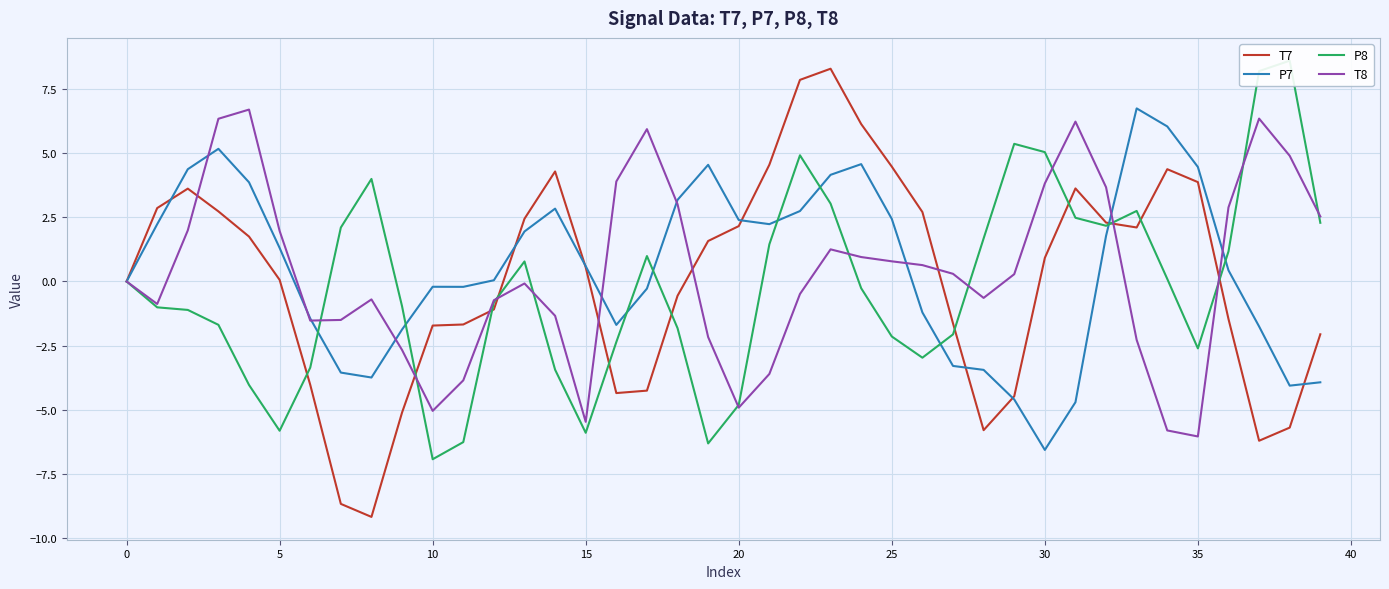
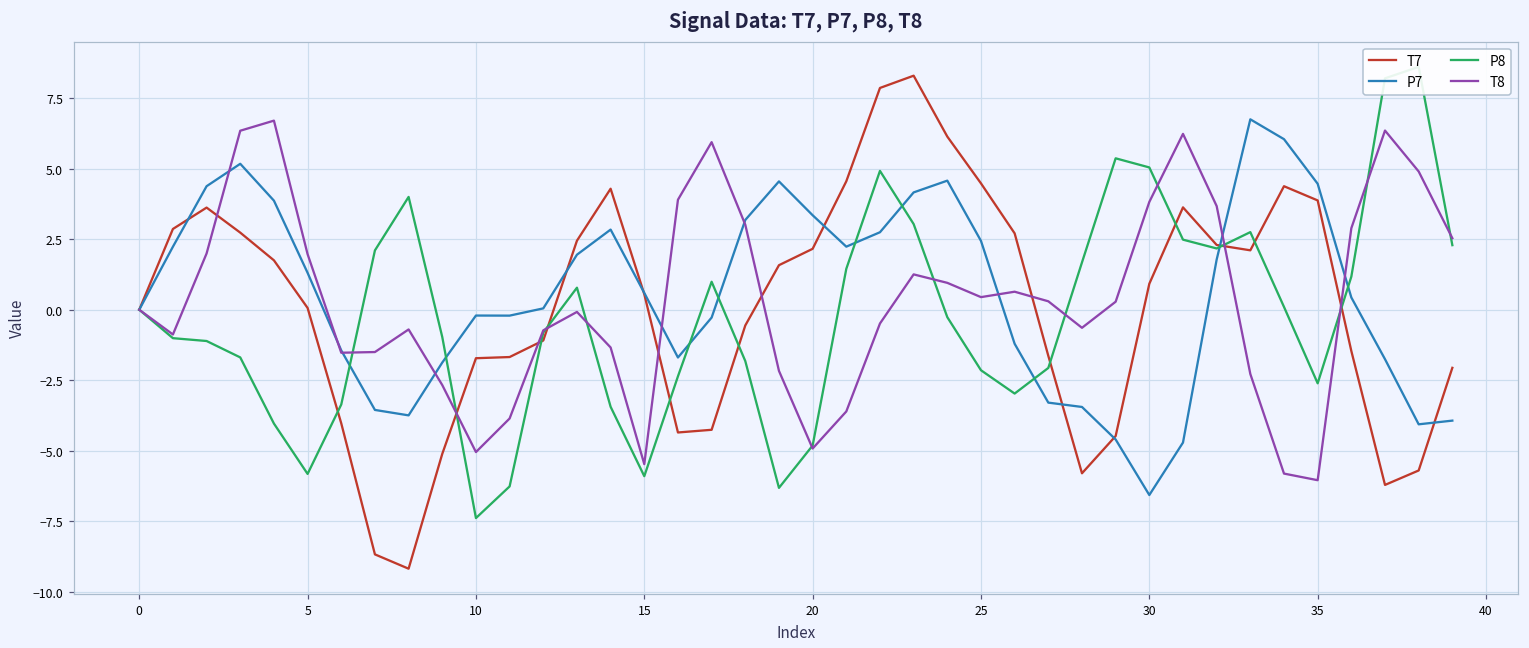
  {
    "T7": {
      "5": 0.1,
      "10": -1.7,
      "20": 2.2,
      "25": 4.5,
      "30": 0.9,
      "35": 3.9
    },
    "P7": {
      "5": 1.3,
      "10": -0.2,
-     "20": 2.4,
+     "20": 3.3,
      "25": 2.4,
      "30": -6.6,
      "35": 4.5
    },
    "P8": {
      "5": -5.8,
-     "10": -6.9,
+     "10": -7.4,
      "15": -5.9,
      "20": -4.8,
      "25": -2.1,
      "30": 5.0,
      "35": -2.6
    },
    "T8": {
      "5": 2.0,
      "10": -5.0,
      "15": -5.5,
      "20": -4.9,
-     "25": 0.8,
+     "25": 0.4,
      "30": 3.8,
      "35": -6.0
    }
  }
